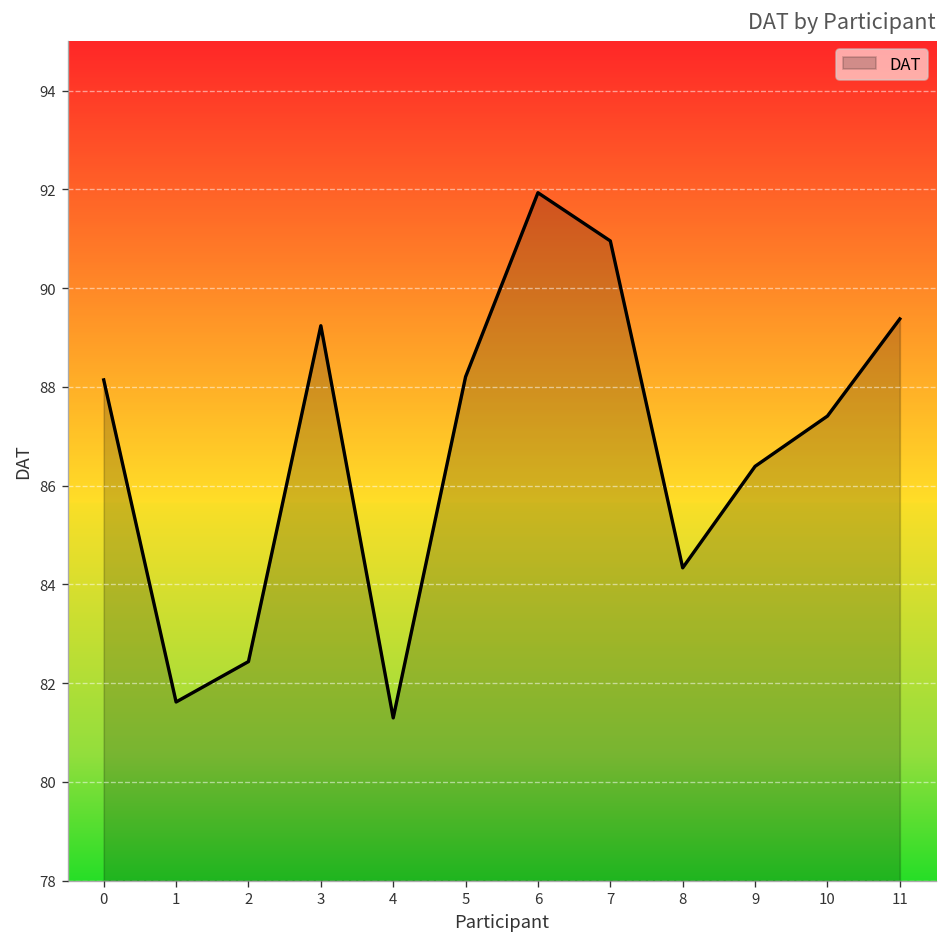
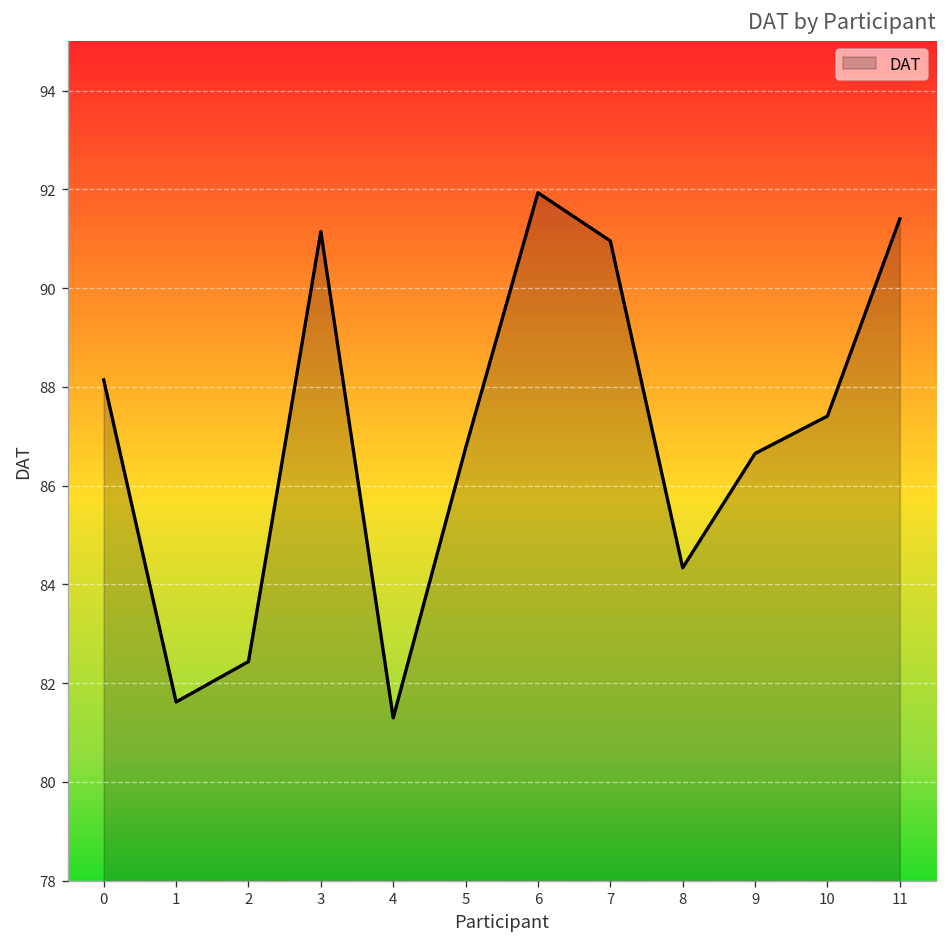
  {
    "0": 88.1,
    "1": 81.6,
    "2": 82.4,
-   "3": 89.2,
+   "3": 91.1,
    "4": 81.3,
-   "5": 88.2,
+   "5": 86.8,
    "6": 91.9,
    "7": 91.0,
    "8": 84.3,
-   "9": 86.4,
+   "9": 86.7,
    "10": 87.4,
-   "11": 89.4
+   "11": 91.4
  }
